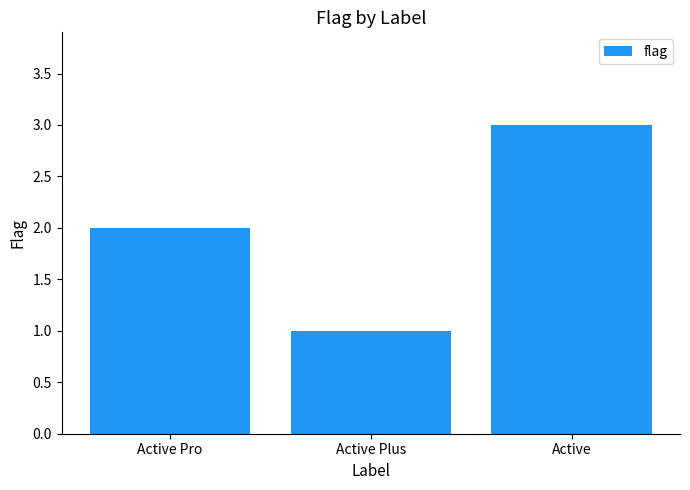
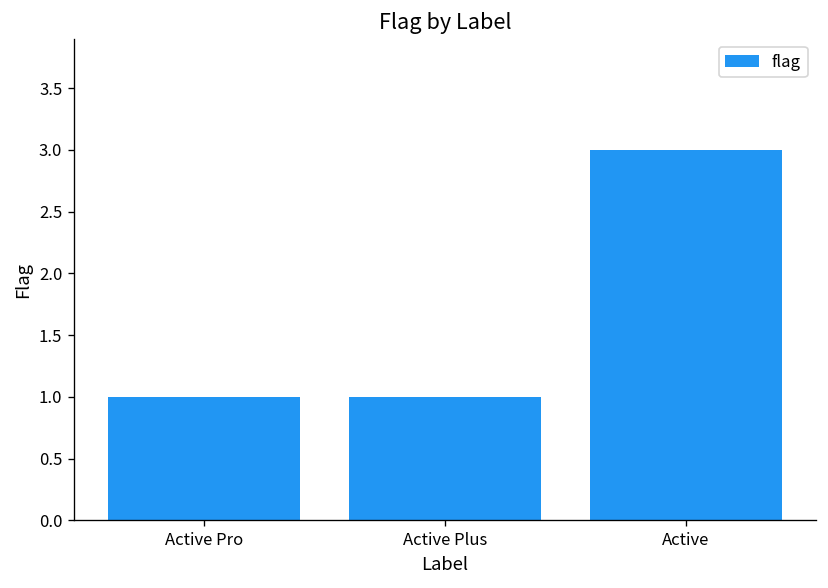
  {
-   "Active Pro": 2,
+   "Active Pro": 1,
    "Active Plus": 1,
    "Active": 3
  }
